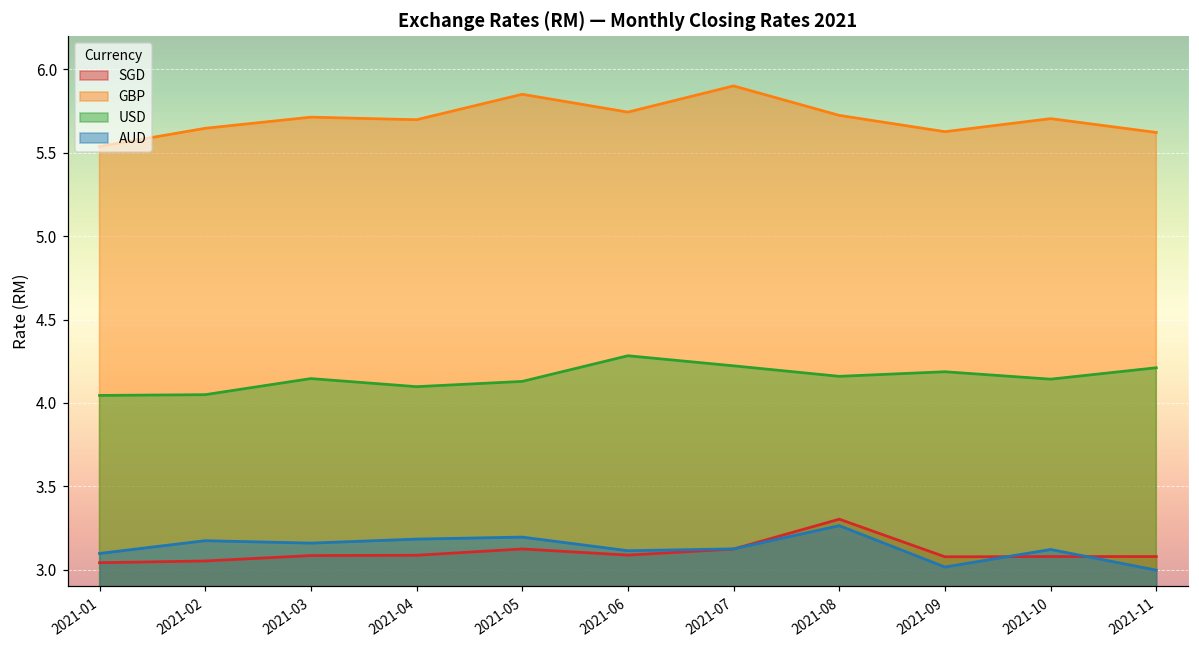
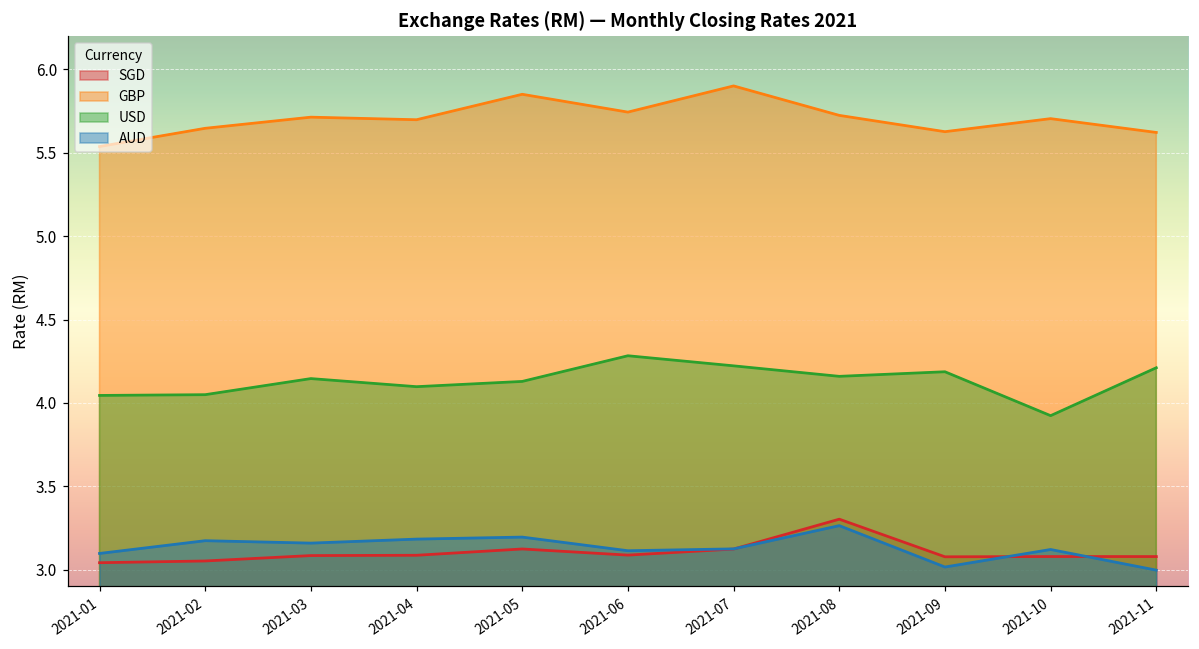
  {
    "SGD": {
      "2021-01": 3.04,
      "2021-02": 3.05,
      "2021-03": 3.08,
      "2021-04": 3.09,
      "2021-05": 3.12,
      "2021-06": 3.09,
      "2021-08": 3.30,
      "2021-09": 3.08,
      "2021-10": 3.08,
      "2021-11": 3.08
    },
    "GBP": {
      "2021-02": 5.65,
      "2021-03": 5.71,
      "2021-04": 5.70,
      "2021-05": 5.85,
      "2021-06": 5.74,
      "2021-07": 5.90,
      "2021-08": 5.72,
      "2021-09": 5.63,
      "2021-10": 5.71,
      "2021-11": 5.62
    },
    "USD": {
      "2021-01": 4.05,
      "2021-02": 4.05,
      "2021-03": 4.15,
      "2021-04": 4.10,
      "2021-05": 4.13,
      "2021-06": 4.28,
      "2021-07": 4.22,
      "2021-08": 4.16,
      "2021-09": 4.19,
-     "2021-10": 4.14,
+     "2021-10": 3.92,
      "2021-11": 4.21
    },
    "AUD": {
      "2021-01": 3.10,
      "2021-02": 3.17,
      "2021-03": 3.16,
      "2021-04": 3.18,
      "2021-05": 3.20,
      "2021-06": 3.11,
      "2021-08": 3.26,
      "2021-09": 3.02,
      "2021-10": 3.12,
      "2021-11": 3.00
    }
  }
